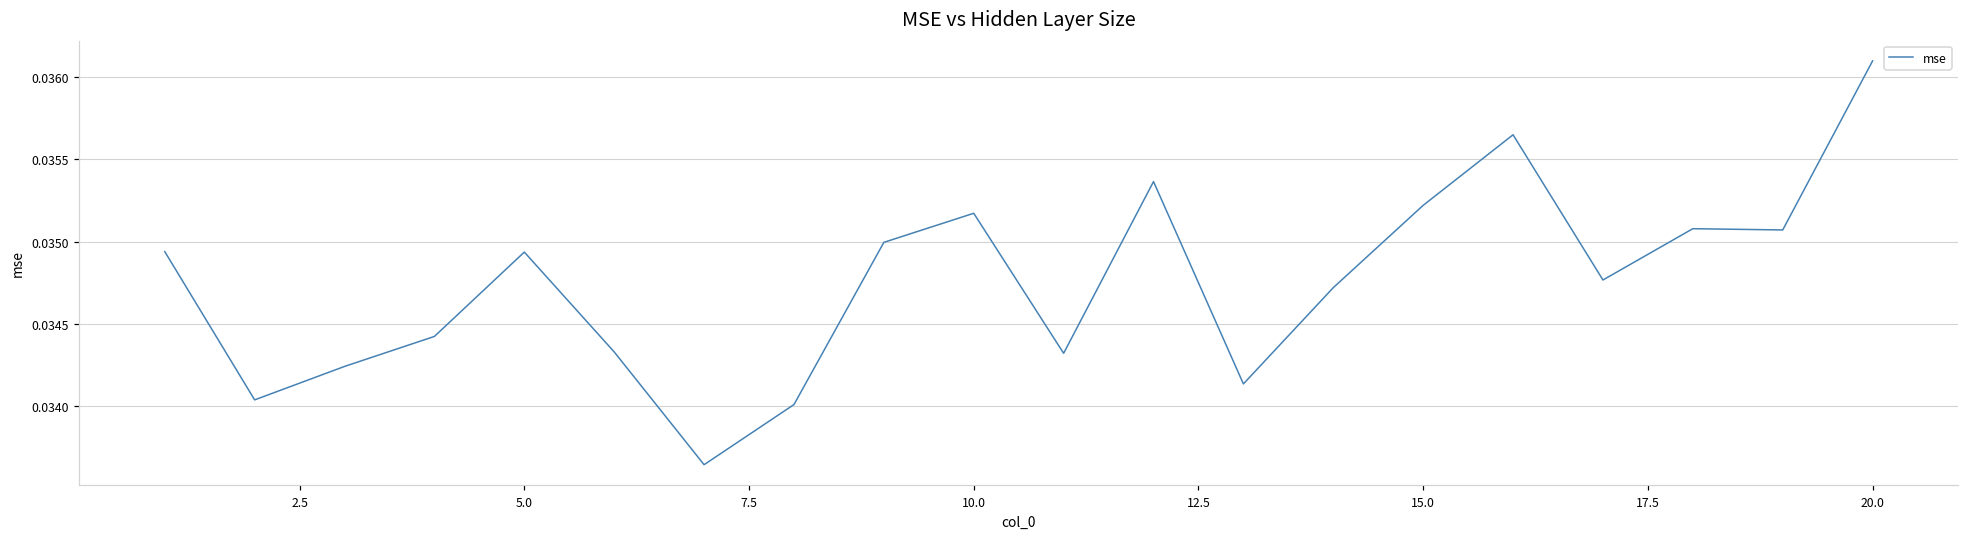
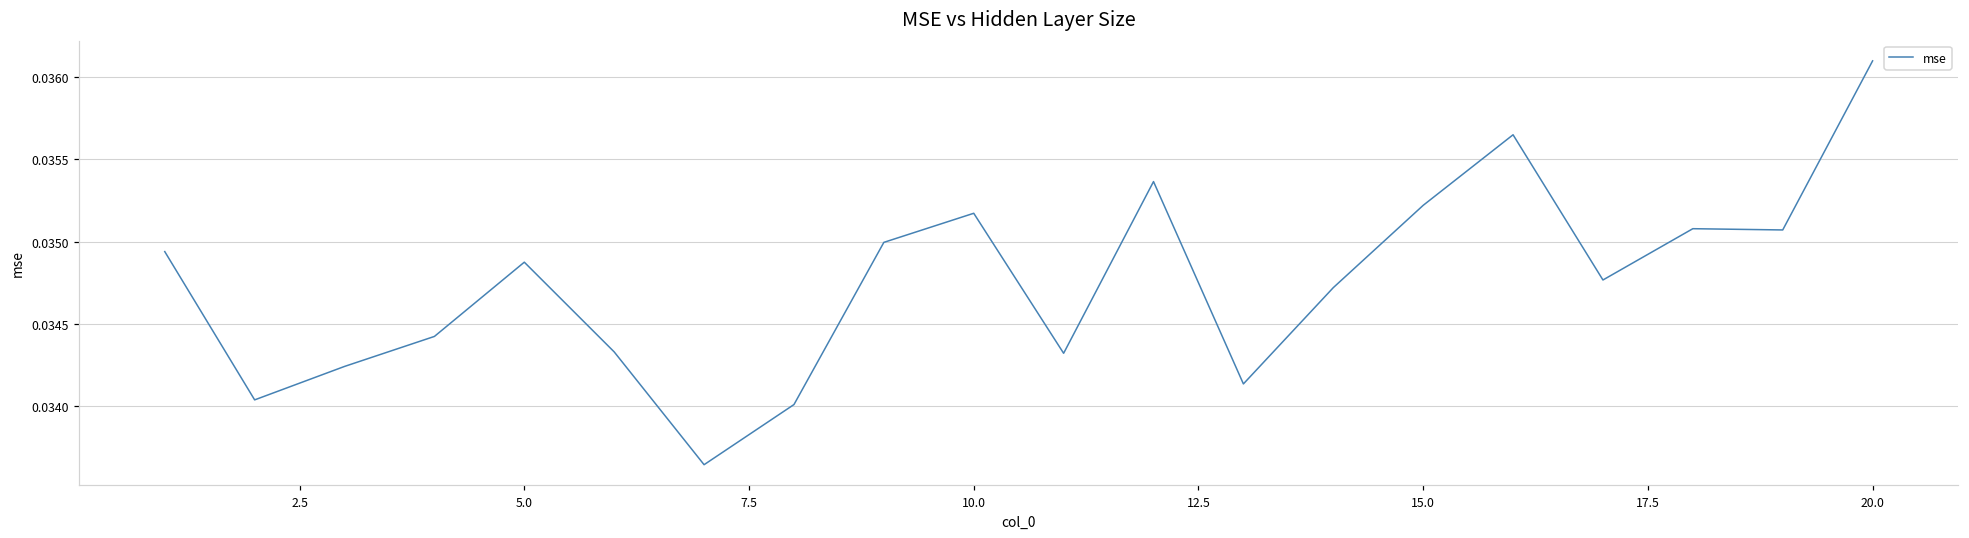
  {
-   "5.0": 0.03494,
+   "5.0": 0.03488,
    "10.0": 0.03517,
    "15.0": 0.03522,
    "20.0": 0.03610
  }
